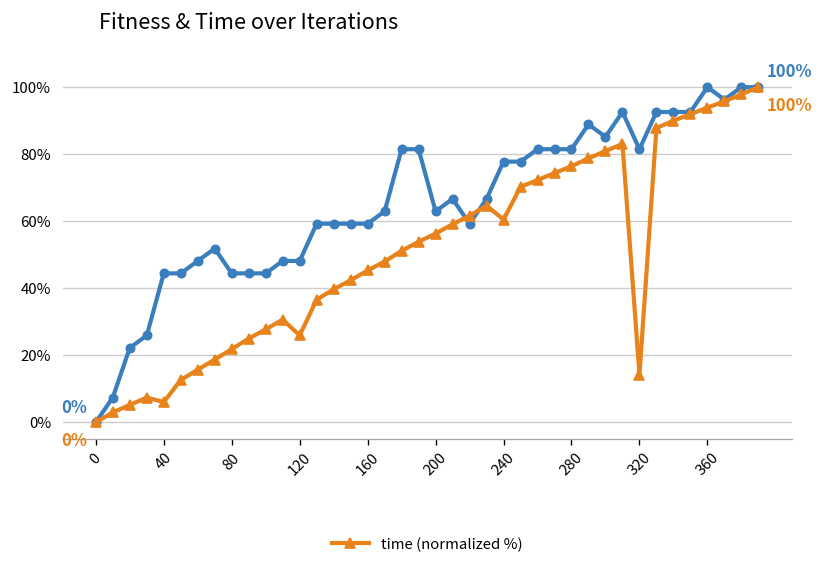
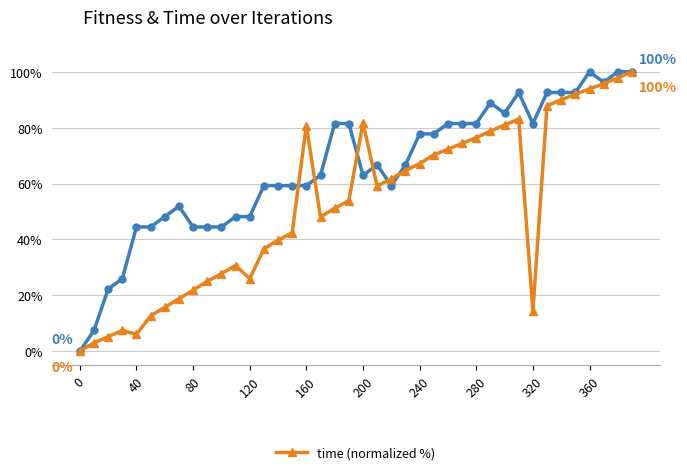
  {
    "time (normalized %)": {
      "40": "6%",
      "80": "22%",
      "120": "26%",
-     "160": "45%",
-     "200": "56%",
-     "240": "61%",
+     "160": "81%",
+     "200": "82%",
+     "240": "67%",
      "280": "76%",
      "320": "14%",
      "360": "94%"
    }
  }
